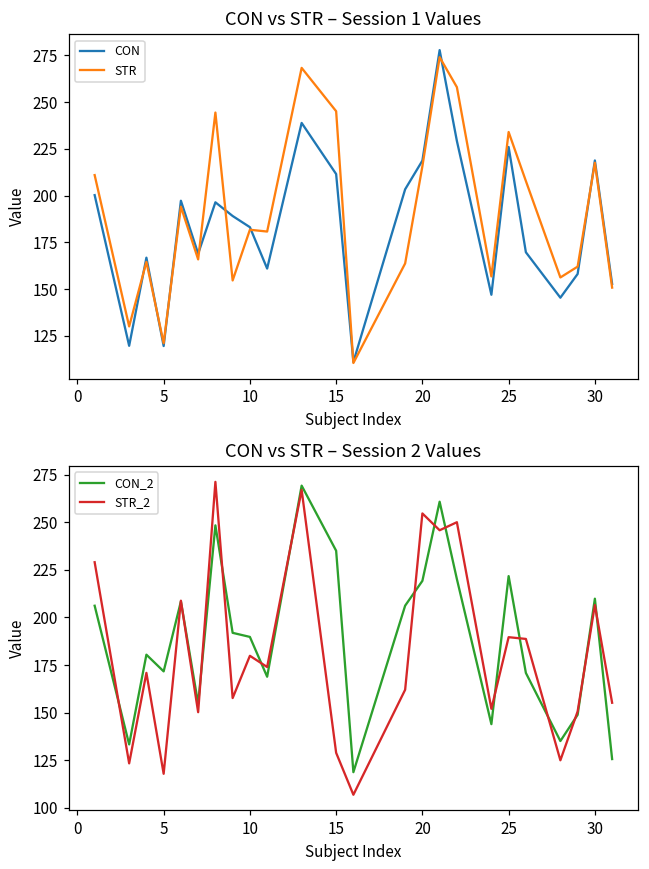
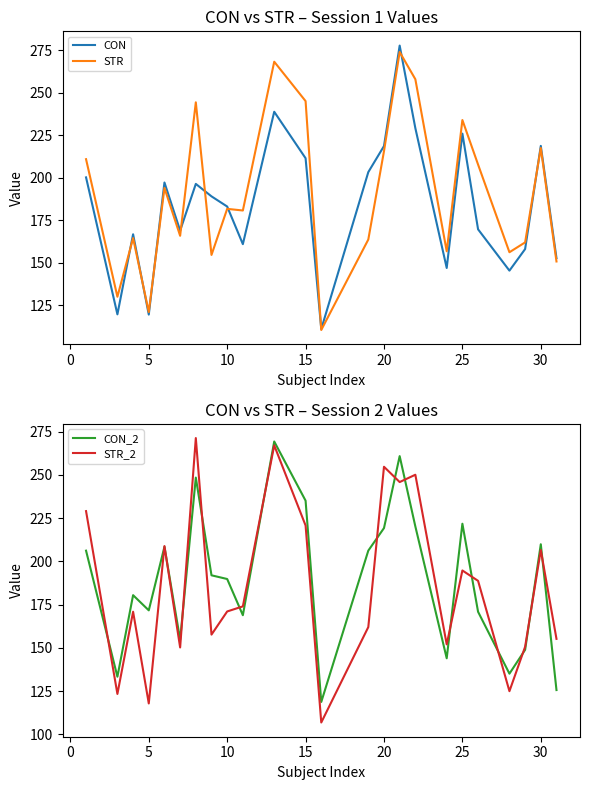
  {
    "CON vs STR – Session 1 Values": {
      "CON": {
        "5": 120,
        "15": 212,
        "20": 219,
        "25": 226
      },
      "STR": {
        "5": 121,
        "15": 245,
        "20": 216,
        "25": 234
      }
    },
    "CON vs STR – Session 2 Values": {
      "CON_2": {
        "5": 172,
        "10": 190,
        "15": 235,
        "20": 219,
        "25": 222,
        "30": 210
      },
      "STR_2": {
        "5": 118,
-       "10": 180,
-       "15": 129,
+       "10": 171,
+       "15": 221,
        "20": 255,
-       "25": 190,
+       "25": 195,
        "30": 207
      }
    }
  }
